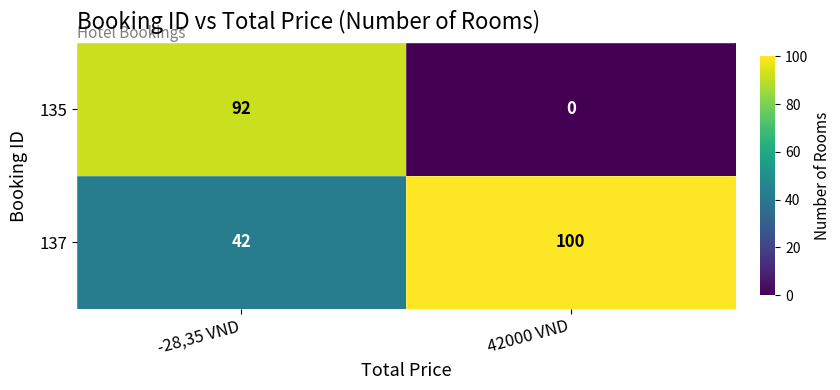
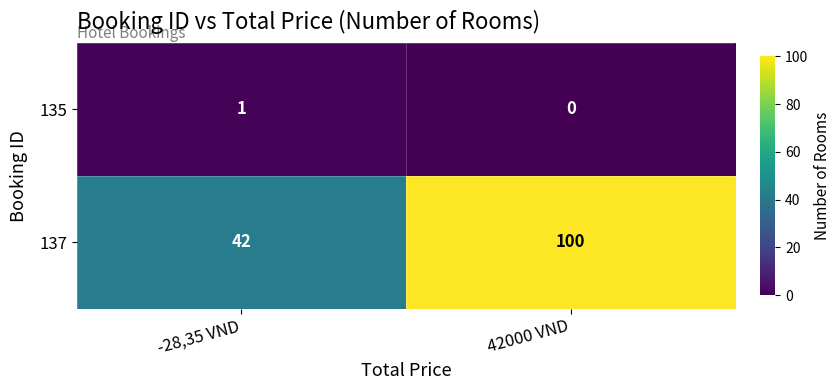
  {
    "135": {
-     "-28,35 VND": 92,
+     "-28,35 VND": 1,
      "42000 VND": 0
    },
    "137": {
      "-28,35 VND": 42,
      "42000 VND": 100
    }
  }
